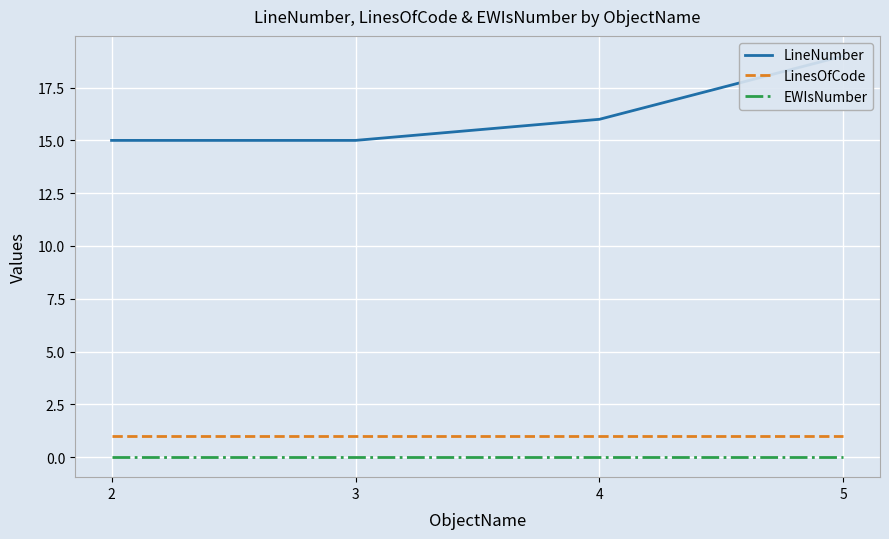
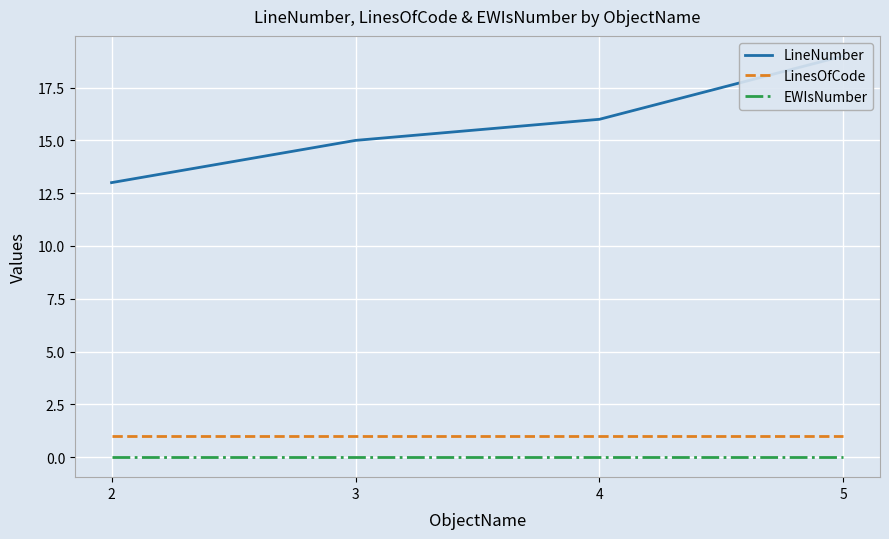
  {
    "LineNumber": {
-     "2": 15,
+     "2": 13,
      "3": 15,
      "4": 16
    },
    "LinesOfCode": {
      "2": 1,
      "3": 1,
      "4": 1,
      "5": 1
    },
    "EWIsNumber": {
      "2": 0,
      "3": 0,
      "4": 0,
      "5": 0
    }
  }
